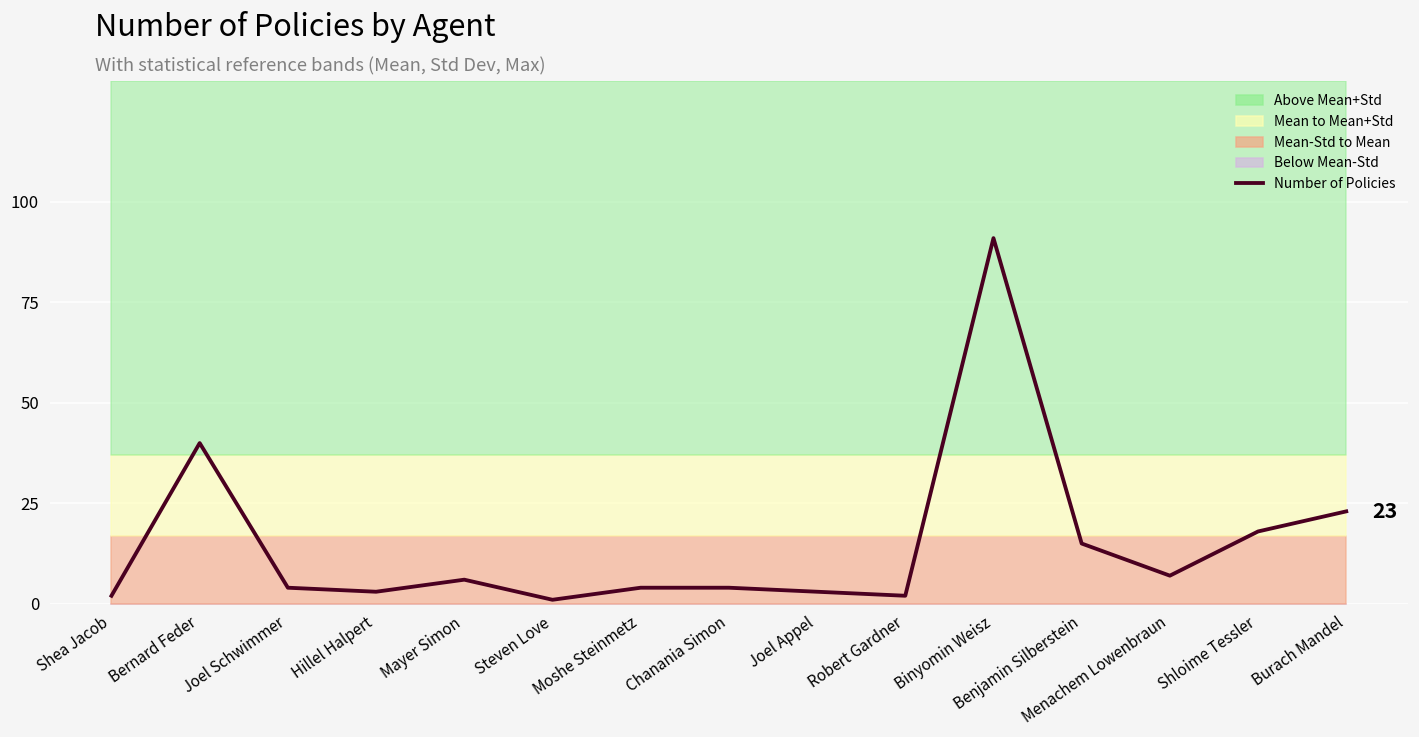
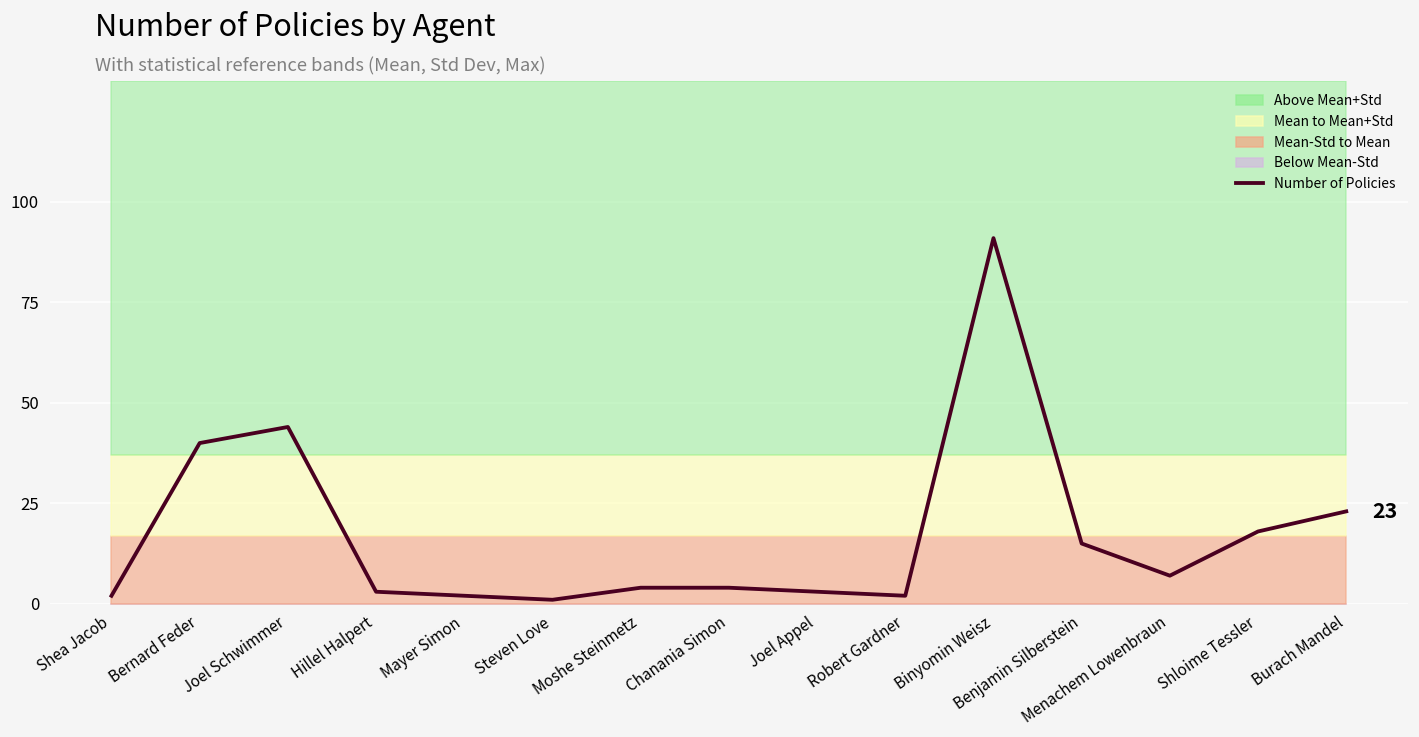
  {
    "Number of Policies": {
      "Shea Jacob": 2,
      "Bernard Feder": 40,
-     "Joel Schwimmer": 4,
+     "Joel Schwimmer": 44,
      "Hillel Halpert": 3,
-     "Mayer Simon": 6,
+     "Mayer Simon": 2,
      "Steven Love": 1,
      "Moshe Steinmetz": 4,
      "Chanania Simon": 4,
      "Joel Appel": 3,
      "Robert Gardner": 2,
      "Binyomin Weisz": 91,
      "Benjamin Silberstein": 15,
      "Menachem Lowenbraun": 7,
      "Shloime Tessler": 18
    },
    "Below Mean-Std": {
      "Shea Jacob": 0,
      "Bernard Feder": 0,
      "Joel Schwimmer": 0,
      "Hillel Halpert": 0,
      "Mayer Simon": 0,
      "Steven Love": 0,
      "Moshe Steinmetz": 0,
      "Chanania Simon": 0,
      "Joel Appel": 0,
      "Robert Gardner": 0,
      "Binyomin Weisz": 0,
      "Benjamin Silberstein": 0,
      "Menachem Lowenbraun": 0,
      "Shloime Tessler": 0,
      "Burach Mandel": 0
    },
    "Mean-Std to Mean": {
      "Shea Jacob": 17,
      "Bernard Feder": 17,
      "Joel Schwimmer": 17,
      "Hillel Halpert": 17,
      "Mayer Simon": 17,
      "Steven Love": 17,
      "Moshe Steinmetz": 17,
      "Chanania Simon": 17,
      "Joel Appel": 17,
      "Robert Gardner": 17,
      "Binyomin Weisz": 17,
      "Benjamin Silberstein": 17,
      "Menachem Lowenbraun": 17,
      "Shloime Tessler": 17,
      "Burach Mandel": 17
    }
  }
